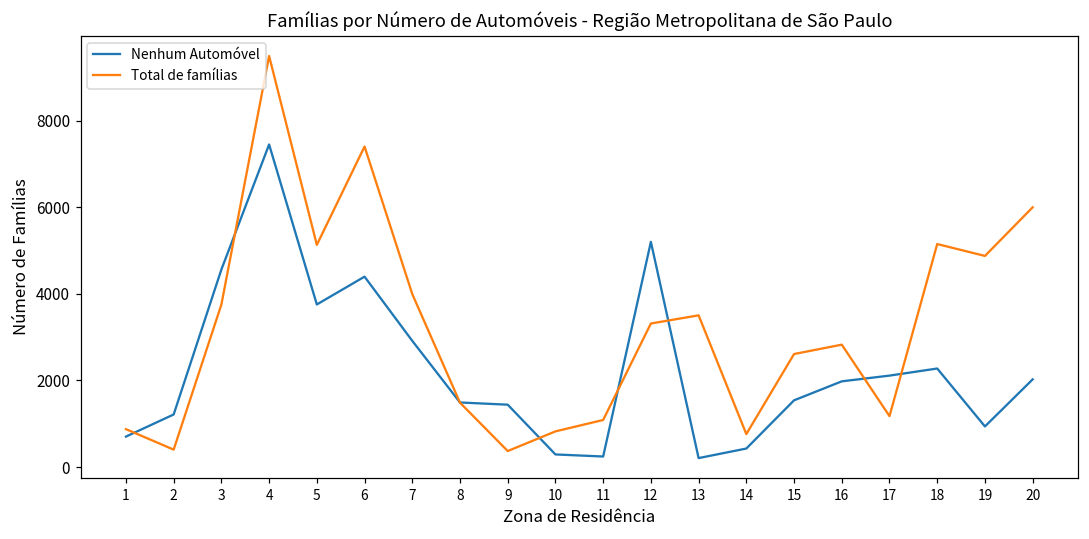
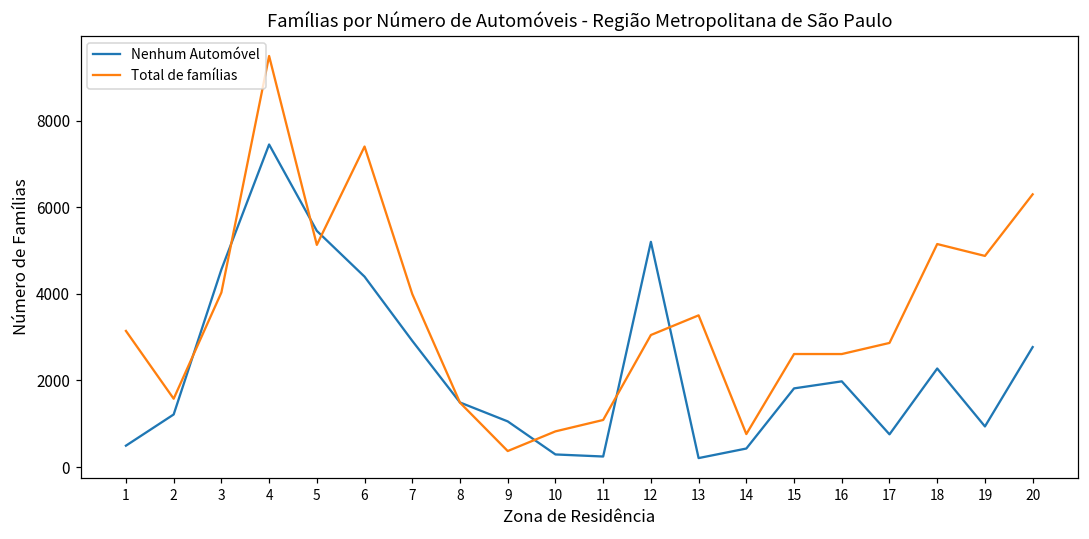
  {
    "Nenhum Automóvel": {
-     "1": 700,
+     "1": 500,
      "2": 1200,
      "3": 4600,
      "4": 7500,
-     "5": 3800,
+     "5": 5500,
      "6": 4400,
      "7": 2900,
-     "9": 1400,
+     "9": 1100,
      "10": 300,
      "11": 200,
      "12": 5200,
      "13": 200,
      "14": 400,
-     "15": 1500,
+     "15": 1800,
      "16": 2000,
-     "17": 2100,
+     "17": 800,
      "18": 2300,
      "19": 900,
-     "20": 2000
+     "20": 2800
    },
    "Total de famílias": {
-     "1": 900,
-     "2": 400,
-     "3": 3800,
+     "1": 3100,
+     "2": 1600,
+     "3": 4000,
      "4": 9500,
      "5": 5100,
      "6": 7400,
      "7": 4000,
      "9": 400,
      "10": 800,
      "11": 1100,
-     "12": 3300,
+     "12": 3100,
      "13": 3500,
      "14": 800,
      "15": 2600,
-     "16": 2800,
-     "17": 1200,
+     "16": 2600,
+     "17": 2900,
      "18": 5200,
      "19": 4900,
-     "20": 6000
+     "20": 6300
    }
  }
